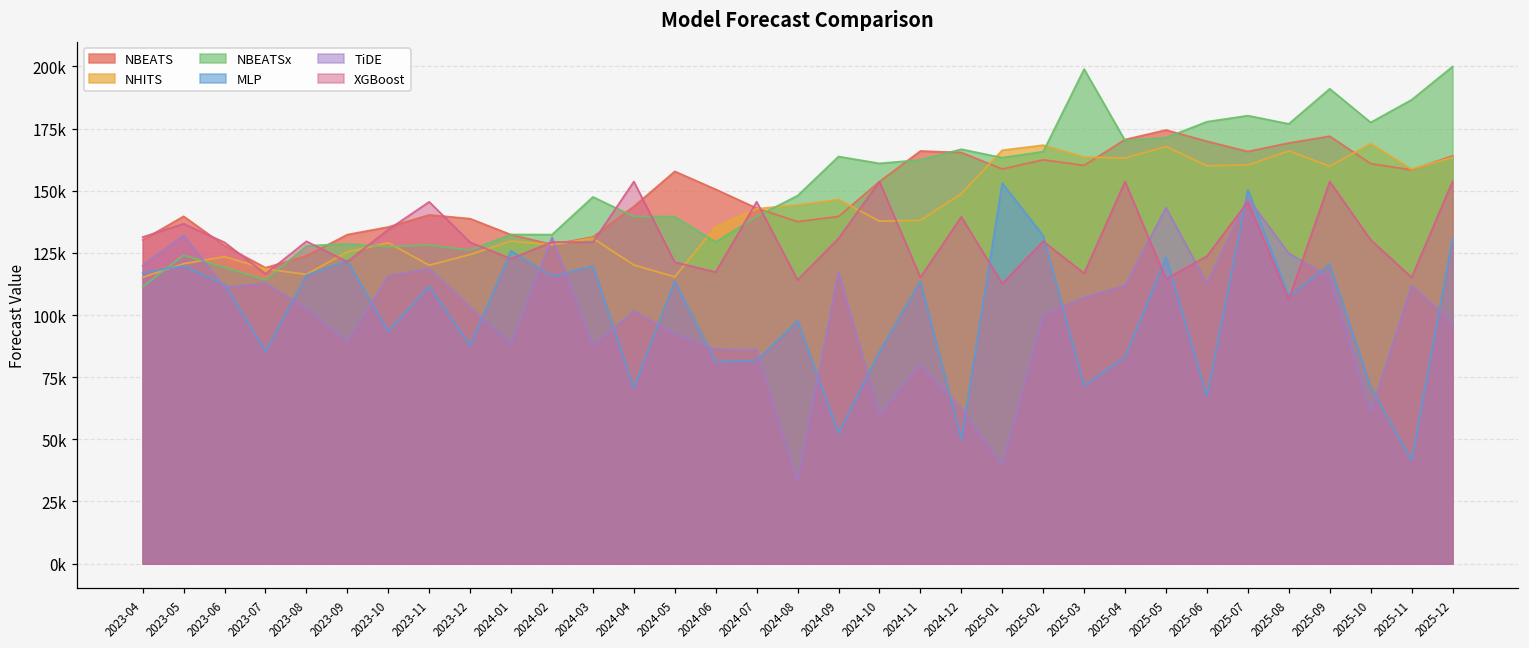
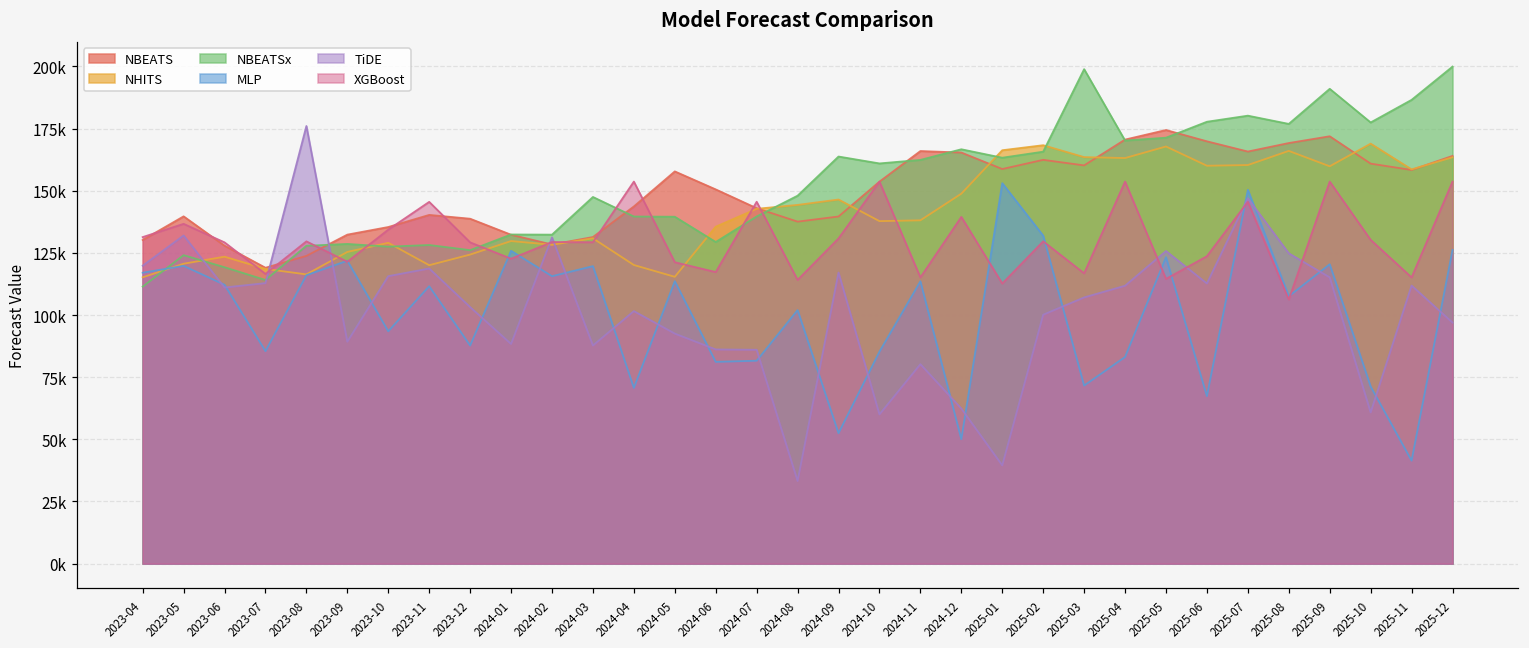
  {
    "NHITS": {
      "2023-04": 115000,
      "2023-06": 123000,
      "2023-09": 125000,
      "2023-10": 129000,
      "2023-11": 120000,
      "2023-12": 124000,
      "2024-01": 130000,
      "2024-04": 120000,
      "2024-05": 115000,
      "2024-06": 136000,
      "2024-08": 144000,
      "2024-09": 146000,
      "2024-10": 138000,
      "2024-11": 138000,
      "2024-12": 149000,
      "2025-01": 166000,
      "2025-02": 168000,
      "2025-03": 164000,
      "2025-04": 163000,
      "2025-05": 168000,
      "2025-06": 160000,
      "2025-07": 160000,
      "2025-08": 166000,
      "2025-09": 160000,
      "2025-10": 169000
    },
    "NBEATSx": {
      "2023-04": 111000,
      "2023-05": 124000,
      "2023-06": 119000,
      "2023-07": 114000,
      "2023-08": 128000,
      "2023-09": 129000,
      "2023-10": 127000,
      "2023-11": 128000,
      "2023-12": 126000,
      "2024-03": 147000,
      "2024-04": 140000,
      "2024-05": 140000,
      "2024-06": 129000,
      "2024-07": 140000,
      "2024-08": 148000,
      "2024-09": 164000,
      "2024-10": 161000,
      "2024-11": 162000,
      "2024-12": 167000,
      "2025-01": 163000,
      "2025-02": 166000,
      "2025-03": 199000,
      "2025-05": 171000,
      "2025-06": 178000,
      "2025-07": 180000,
      "2025-08": 177000,
      "2025-09": 191000,
      "2025-10": 177000,
      "2025-11": 187000,
      "2025-12": 200000
    },
    "MLP": {
      "2023-04": 117000,
      "2023-07": 85000,
      "2023-10": 93000,
      "2023-11": 112000,
      "2023-12": 88000,
      "2024-01": 126000,
      "2024-02": 116000,
      "2024-03": 120000,
      "2024-04": 71000,
      "2024-05": 114000,
      "2024-06": 81000,
      "2024-07": 82000,
-     "2024-08": 98000,
+     "2024-08": 102000,
      "2024-09": 52000,
      "2024-10": 85000,
      "2024-11": 114000,
      "2024-12": 50000,
      "2025-01": 153000,
      "2025-02": 132000,
      "2025-03": 72000,
      "2025-04": 83000,
      "2025-05": 123000,
      "2025-06": 67000,
      "2025-07": 150000,
      "2025-08": 108000,
      "2025-09": 120000,
      "2025-10": 71000,
      "2025-11": 41000,
-     "2025-12": 131000
+     "2025-12": 126000
    },
    "TiDE": {
      "2023-04": 120000,
      "2023-05": 132000,
      "2023-07": 113000,
-     "2023-08": 103000,
+     "2023-08": 176000,
      "2023-09": 89000,
      "2023-10": 116000,
      "2023-11": 119000,
      "2023-12": 103000,
      "2024-01": 88000,
      "2024-03": 88000,
      "2024-04": 102000,
      "2024-05": 93000,
      "2024-06": 86000,
      "2024-07": 86000,
      "2024-08": 33000,
      "2024-09": 117000,
      "2024-10": 60000,
      "2024-11": 80000,
      "2024-12": 62000,
      "2025-01": 40000,
      "2025-02": 100000,
      "2025-03": 107000,
      "2025-04": 112000,
-     "2025-05": 143000,
+     "2025-05": 126000,
      "2025-06": 113000,
      "2025-07": 147000,
      "2025-08": 125000,
      "2025-09": 115000,
      "2025-10": 61000,
      "2025-11": 112000,
      "2025-12": 97000
    }
  }
